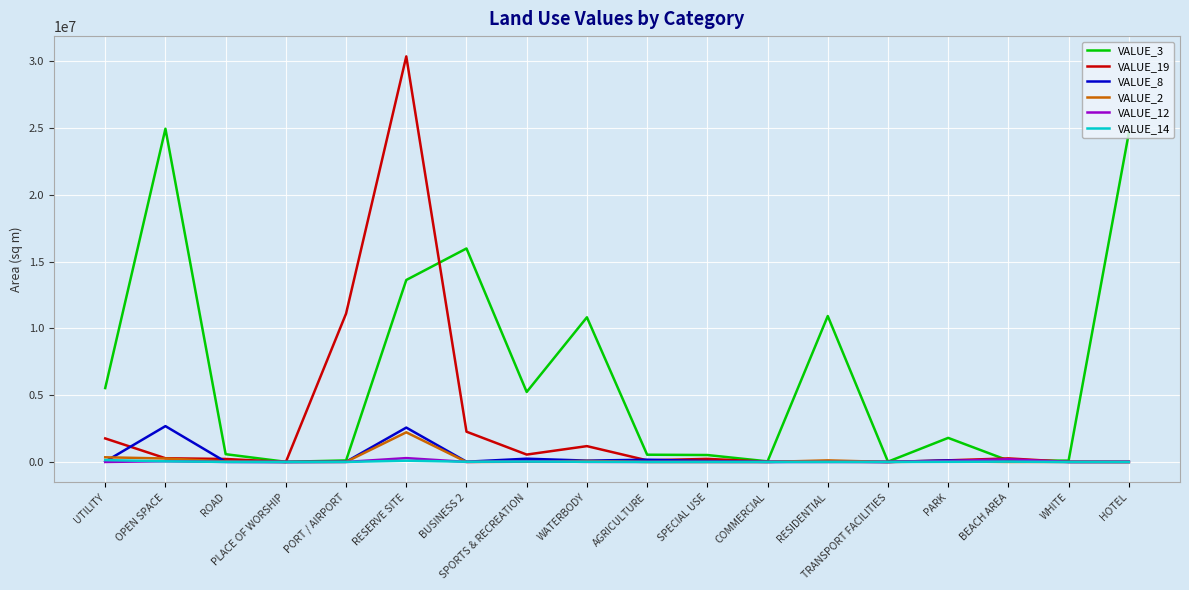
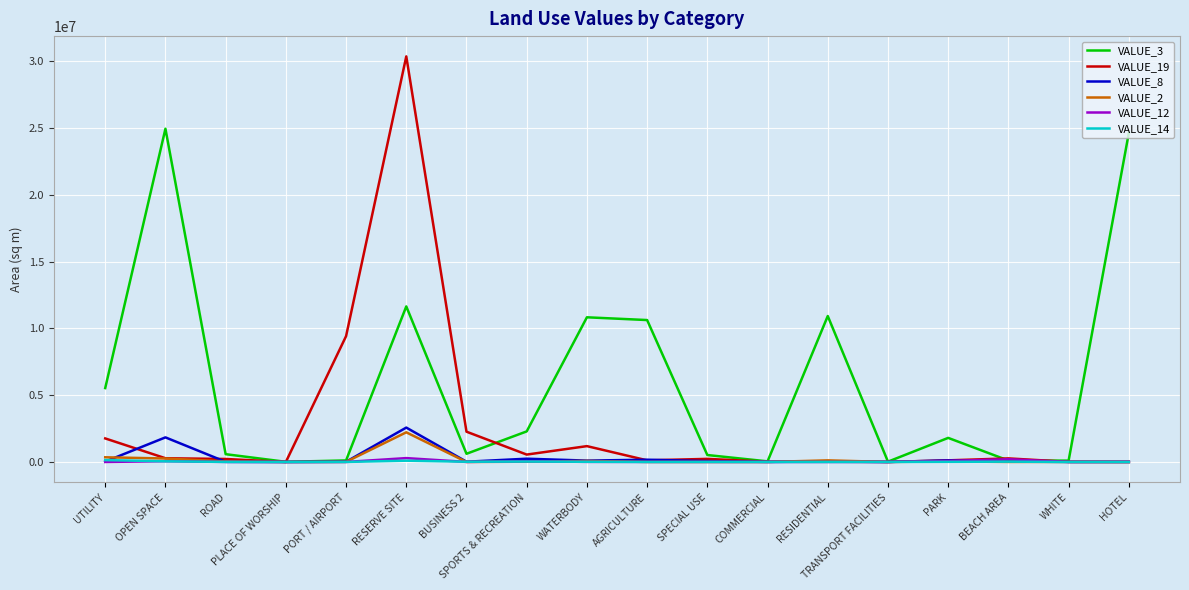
  {
    "VALUE_3": {
      "UTILITY": 5500000,
      "OPEN SPACE": 24900000,
      "ROAD": 600000,
-     "RESERVE SITE": 13600000,
-     "BUSINESS 2": 16000000,
-     "SPORTS & RECREATION": 5200000,
+     "RESERVE SITE": 11600000,
+     "BUSINESS 2": 600000,
+     "SPORTS & RECREATION": 2300000,
      "WATERBODY": 10800000,
-     "AGRICULTURE": 500000,
+     "AGRICULTURE": 10600000,
      "SPECIAL USE": 500000,
      "RESIDENTIAL": 10900000,
      "PARK": 1800000
    },
    "VALUE_19": {
      "UTILITY": 1800000,
-     "PORT / AIRPORT": 11100000,
+     "PORT / AIRPORT": 9400000,
      "RESERVE SITE": 30400000,
      "BUSINESS 2": 2300000,
      "SPORTS & RECREATION": 600000,
      "WATERBODY": 1200000
    },
    "VALUE_8": {
-     "OPEN SPACE": 2700000,
+     "OPEN SPACE": 1800000,
      "RESERVE SITE": 2600000
    },
    "VALUE_2": {
      "UTILITY": 400000,
      "RESERVE SITE": 2200000
    },
    "VALUE_12": {
      "RESERVE SITE": 300000
    },
    "VALUE_14": {
      "RESERVE SITE": 100000
    }
  }
